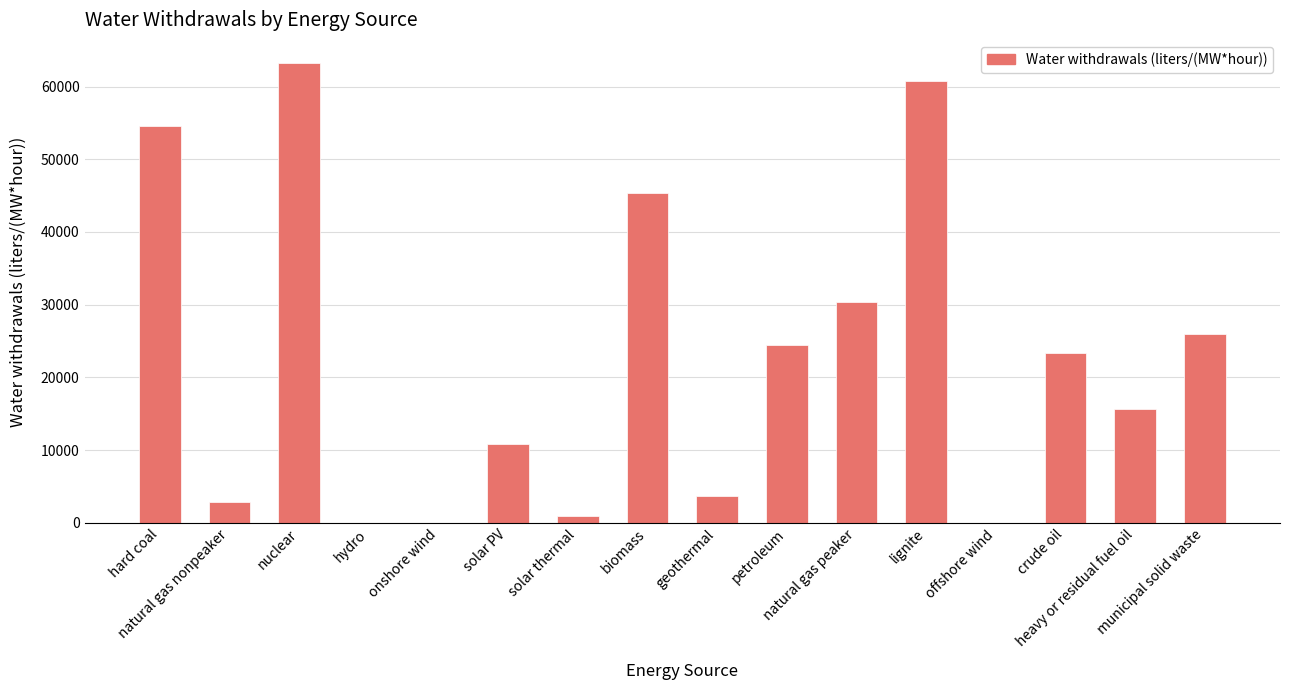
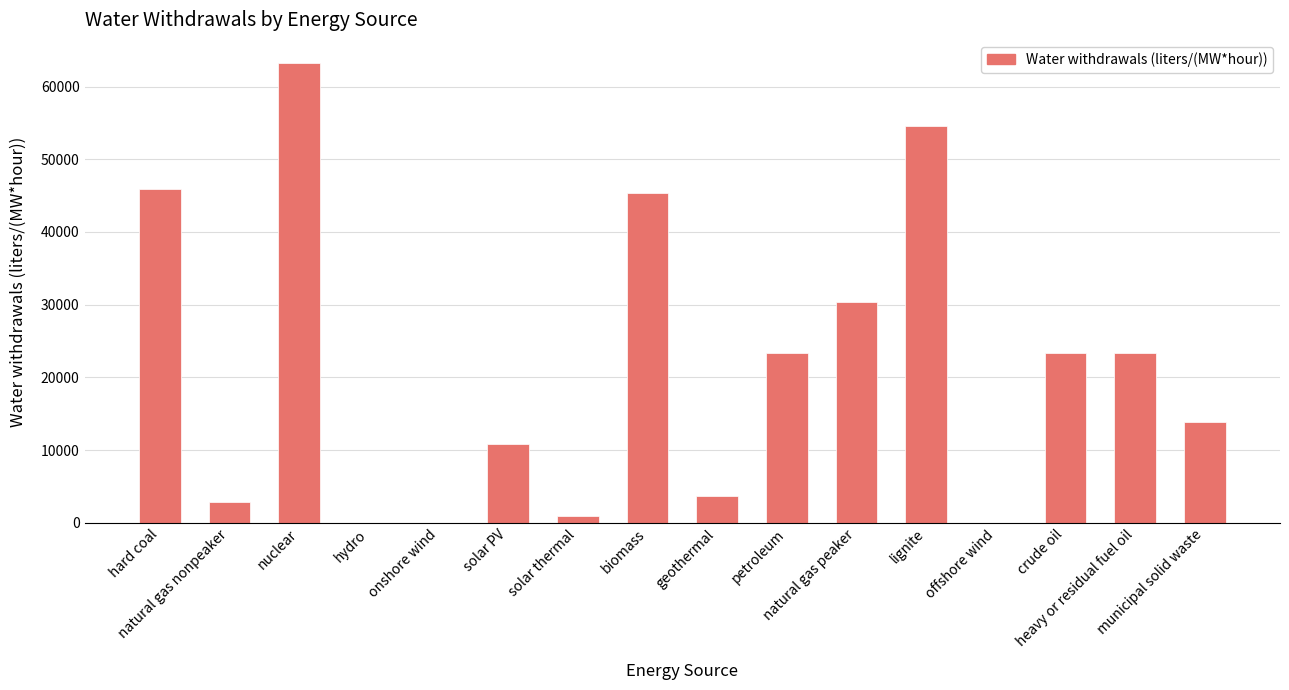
  {
-   "hard coal": 55000,
+   "hard coal": 46000,
    "natural gas nonpeaker": 3000,
    "nuclear": 63000,
    "hydro": 0,
    "onshore wind": 0,
    "solar PV": 11000,
    "solar thermal": 1000,
    "biomass": 45000,
    "geothermal": 4000,
-   "petroleum": 24000,
+   "petroleum": 23000,
    "natural gas peaker": 30000,
-   "lignite": 61000,
+   "lignite": 55000,
    "offshore wind": 0,
    "crude oil": 23000,
-   "heavy or residual fuel oil": 16000,
-   "municipal solid waste": 26000
+   "heavy or residual fuel oil": 23000,
+   "municipal solid waste": 14000
  }
